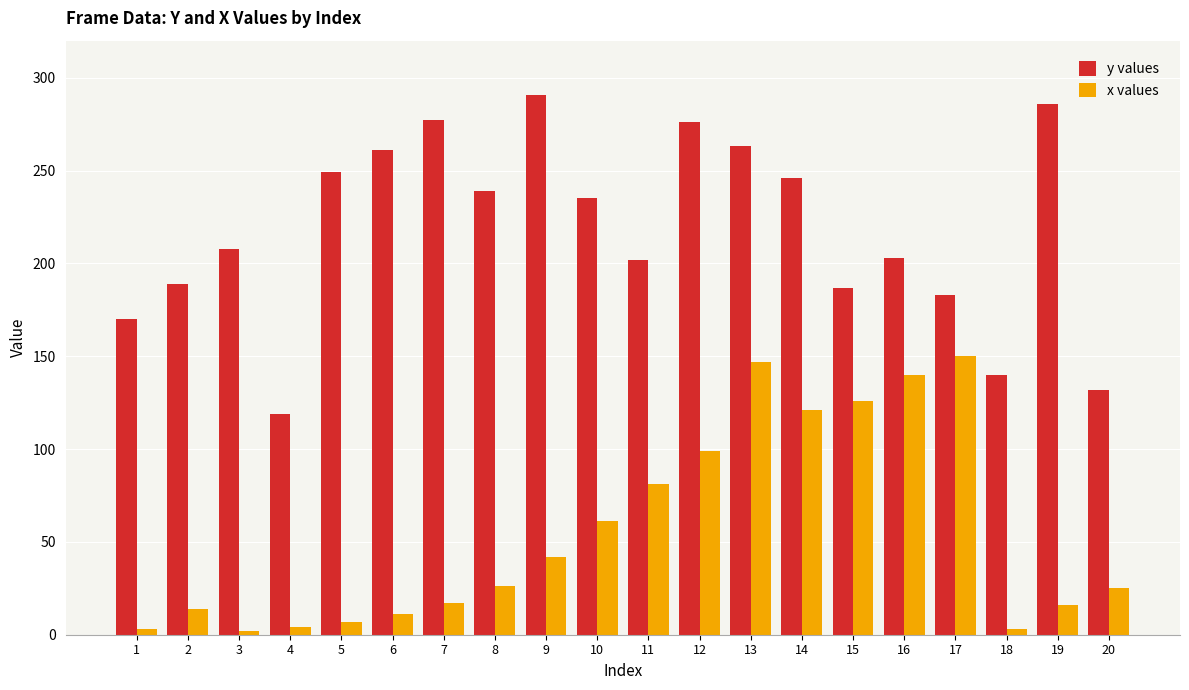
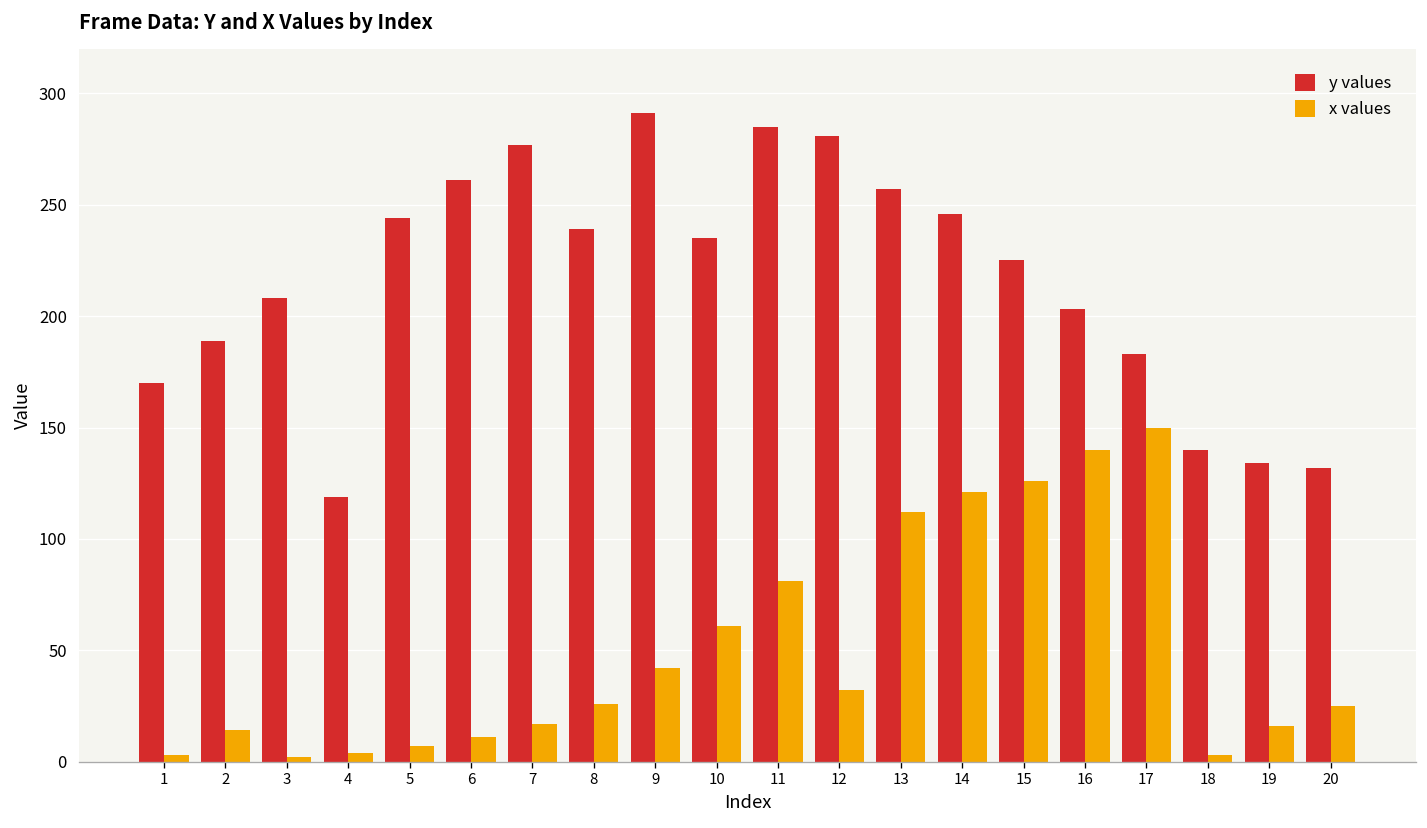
  {
    "y values": {
      "1": 170,
      "2": 189,
      "3": 208,
      "4": 119,
-     "5": 249,
+     "5": 244,
      "6": 261,
      "7": 277,
      "8": 239,
      "9": 291,
      "10": 235,
-     "11": 202,
-     "12": 276,
-     "13": 263,
+     "11": 285,
+     "12": 281,
+     "13": 257,
      "14": 246,
-     "15": 187,
+     "15": 225,
      "16": 203,
      "17": 183,
      "18": 140,
-     "19": 286,
+     "19": 134,
      "20": 132
    },
    "x values": {
      "1": 3,
      "2": 14,
      "3": 2,
      "4": 4,
      "5": 7,
      "6": 11,
      "7": 17,
      "8": 26,
      "9": 42,
      "10": 61,
      "11": 81,
-     "12": 99,
-     "13": 147,
+     "12": 32,
+     "13": 112,
      "14": 121,
      "15": 126,
      "16": 140,
      "17": 150,
      "18": 3,
      "19": 16,
      "20": 25
    }
  }
